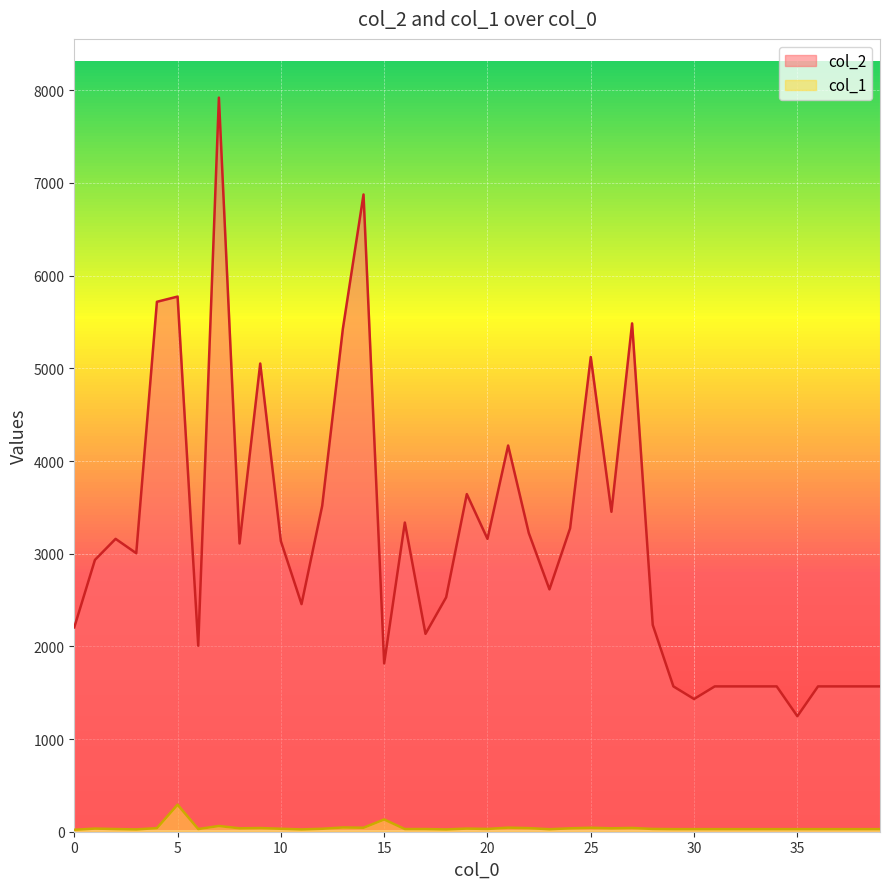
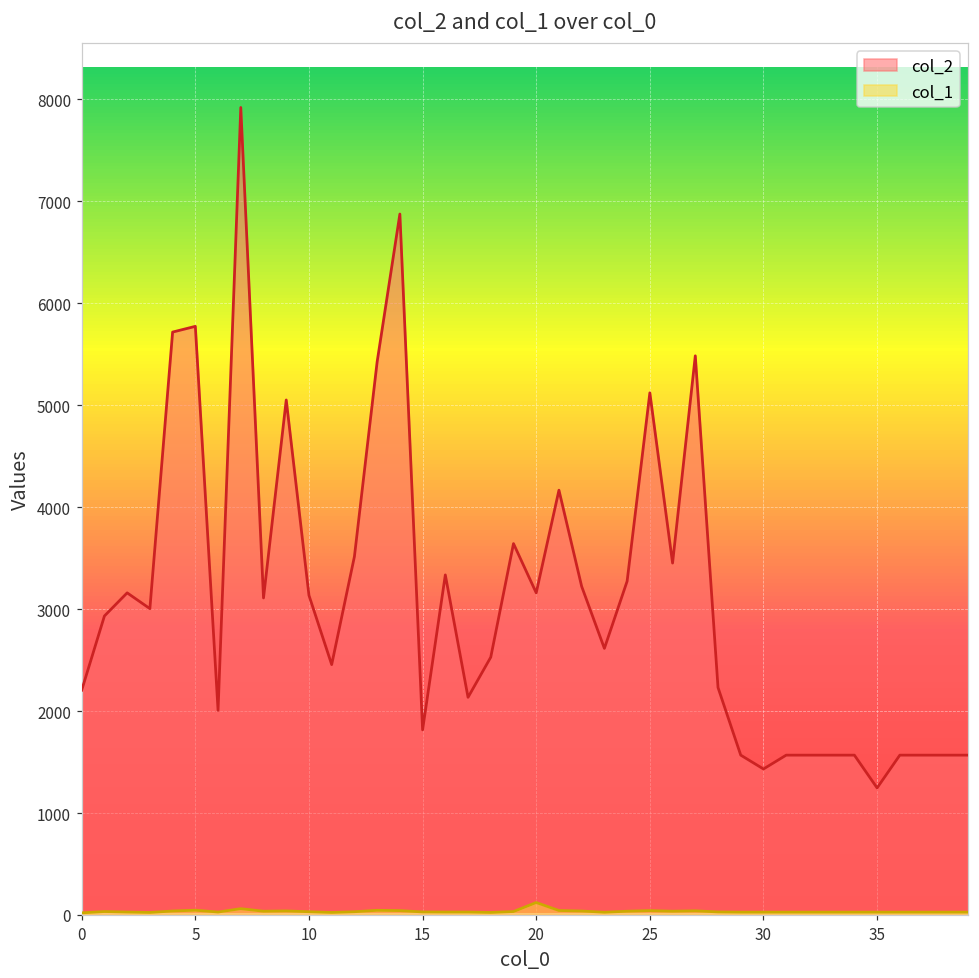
  {
    "col_2": {
      "0": 2200,
      "5": 5800,
      "10": 3100,
      "15": 1800,
      "20": 3200,
      "25": 5100,
      "30": 1400,
      "35": 1200
    },
    "col_1": {
      "0": 0,
-     "5": 300,
+     "5": 0,
      "10": 0,
-     "15": 100,
-     "20": 0,
+     "15": 0,
+     "20": 100,
      "25": 0,
      "30": 0,
      "35": 0
    }
  }
